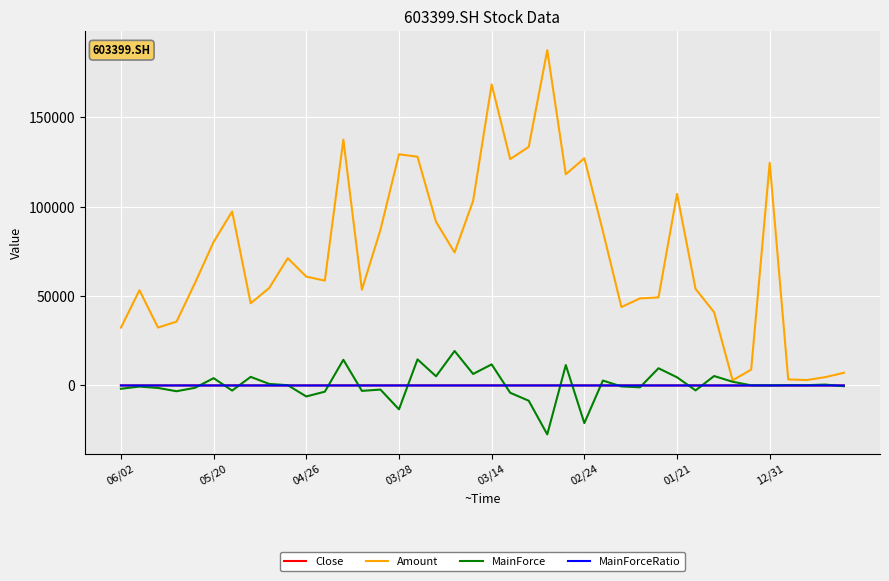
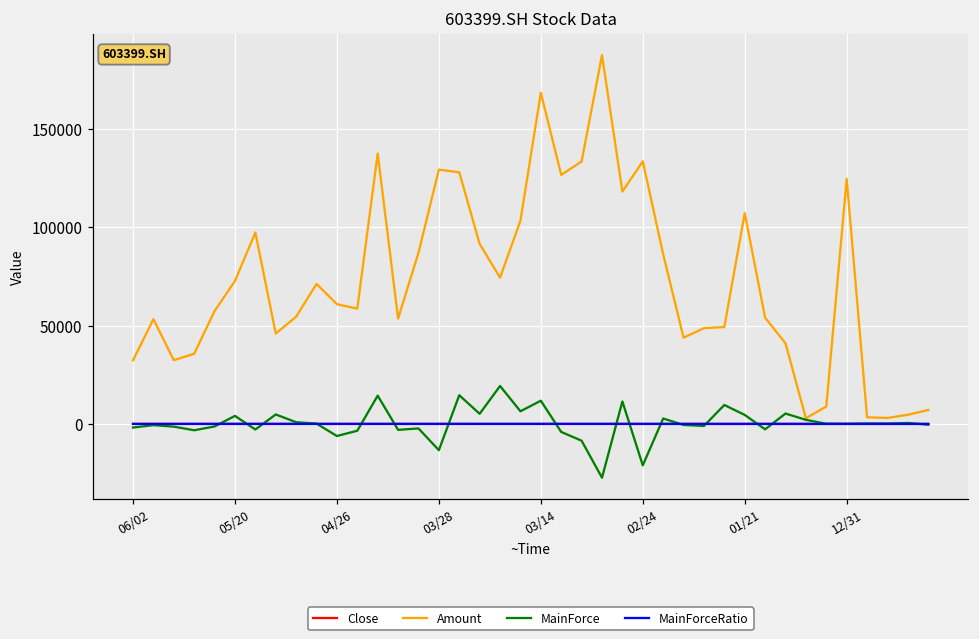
  {
    "MainForceRatio": {
      "06/02": 0,
      "05/20": 0,
      "04/26": 0,
      "03/28": 0,
      "03/14": 0,
      "02/24": 0,
      "01/21": 0
    },
    "Amount": {
      "06/02": 32000,
-     "05/20": 80000,
+     "05/20": 73000,
      "04/26": 61000,
      "03/28": 129000,
      "03/14": 168000,
-     "02/24": 127000,
+     "02/24": 134000,
      "01/21": 107000,
      "12/31": 125000
    },
    "MainForce": {
      "06/02": -2000,
      "05/20": 4000,
      "04/26": -6000,
      "03/28": -13000,
      "03/14": 12000,
      "02/24": -21000,
      "01/21": 5000
    }
  }
